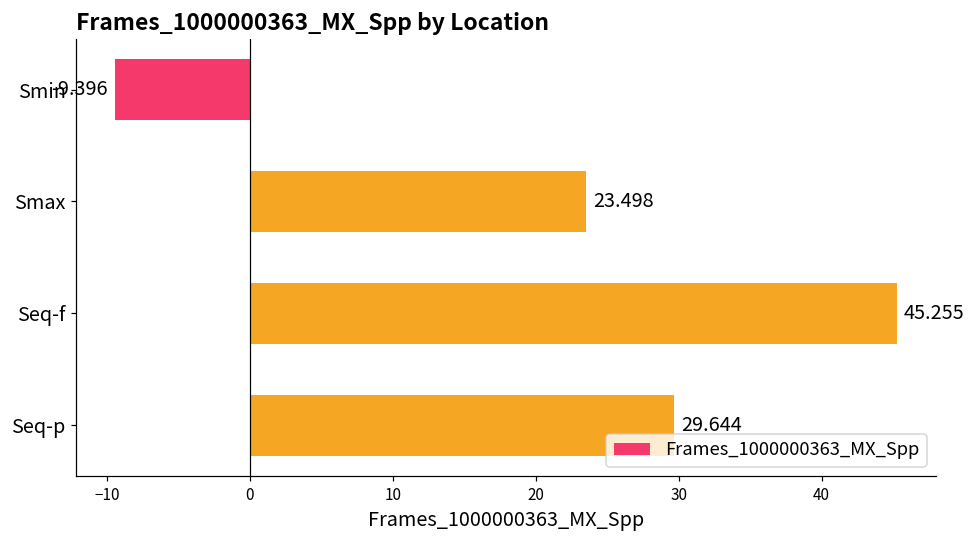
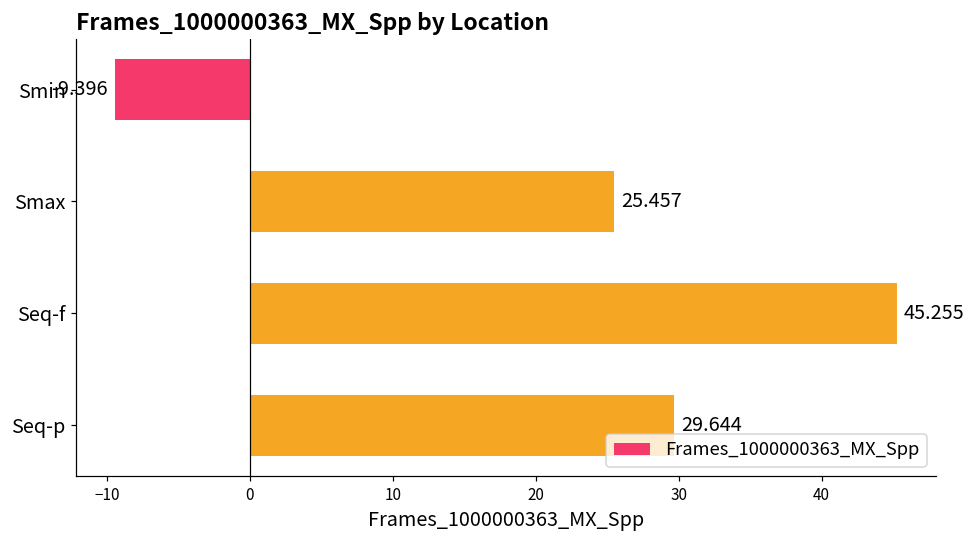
  {
    "Smin": -9.396,
-   "Smax": 23.498,
+   "Smax": 25.457,
    "Seq-f": 45.255
  }
